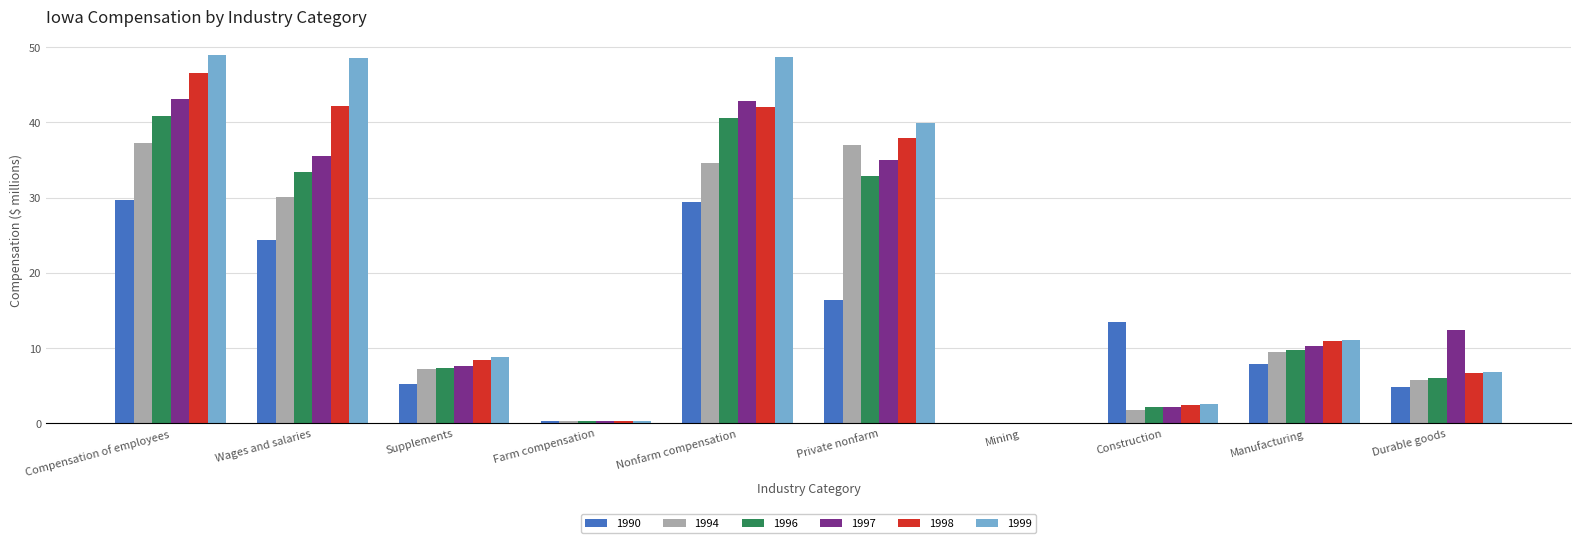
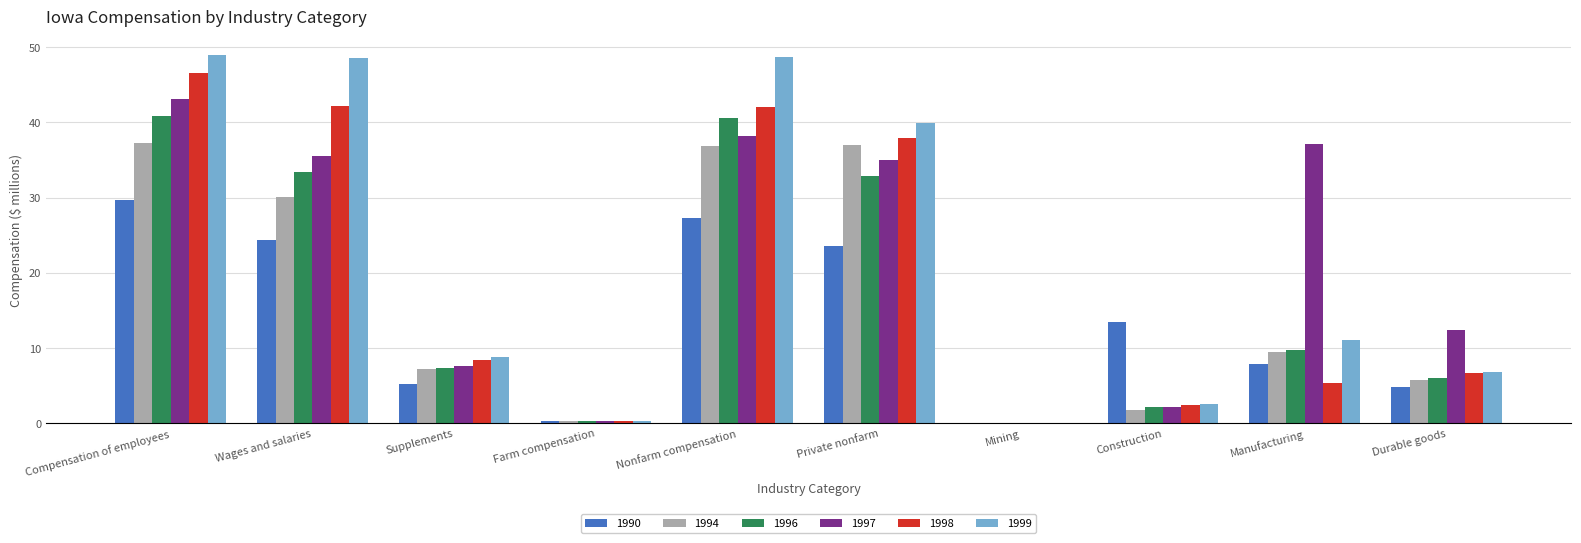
  {
    "1990": {
      "Compensation of employees": 30,
      "Wages and salaries": 24,
      "Supplements": 5,
-     "Nonfarm compensation": 29,
-     "Private nonfarm": 16,
+     "Nonfarm compensation": 27,
+     "Private nonfarm": 24,
      "Construction": 14,
      "Manufacturing": 8,
      "Durable goods": 5
    },
    "1994": {
      "Compensation of employees": 37,
      "Wages and salaries": 30,
      "Supplements": 7,
-     "Nonfarm compensation": 35,
+     "Nonfarm compensation": 37,
      "Private nonfarm": 37,
      "Construction": 2,
      "Manufacturing": 9,
      "Durable goods": 6
    },
    "1996": {
      "Compensation of employees": 41,
      "Wages and salaries": 33,
      "Supplements": 7,
      "Nonfarm compensation": 41,
      "Private nonfarm": 33,
      "Construction": 2,
      "Manufacturing": 10,
      "Durable goods": 6
    },
    "1997": {
      "Compensation of employees": 43,
      "Wages and salaries": 35,
      "Supplements": 8,
-     "Nonfarm compensation": 43,
+     "Nonfarm compensation": 38,
      "Private nonfarm": 35,
      "Construction": 2,
-     "Manufacturing": 10,
+     "Manufacturing": 37,
      "Durable goods": 12
    },
    "1998": {
      "Compensation of employees": 47,
      "Wages and salaries": 42,
      "Supplements": 8,
      "Farm compensation": 0,
      "Nonfarm compensation": 42,
      "Private nonfarm": 38,
      "Construction": 2,
-     "Manufacturing": 11,
+     "Manufacturing": 5,
      "Durable goods": 7
    },
    "1999": {
      "Compensation of employees": 49,
      "Wages and salaries": 49,
      "Supplements": 9,
      "Farm compensation": 0,
      "Nonfarm compensation": 49,
      "Private nonfarm": 40,
      "Construction": 3,
      "Manufacturing": 11,
      "Durable goods": 7
    }
  }
